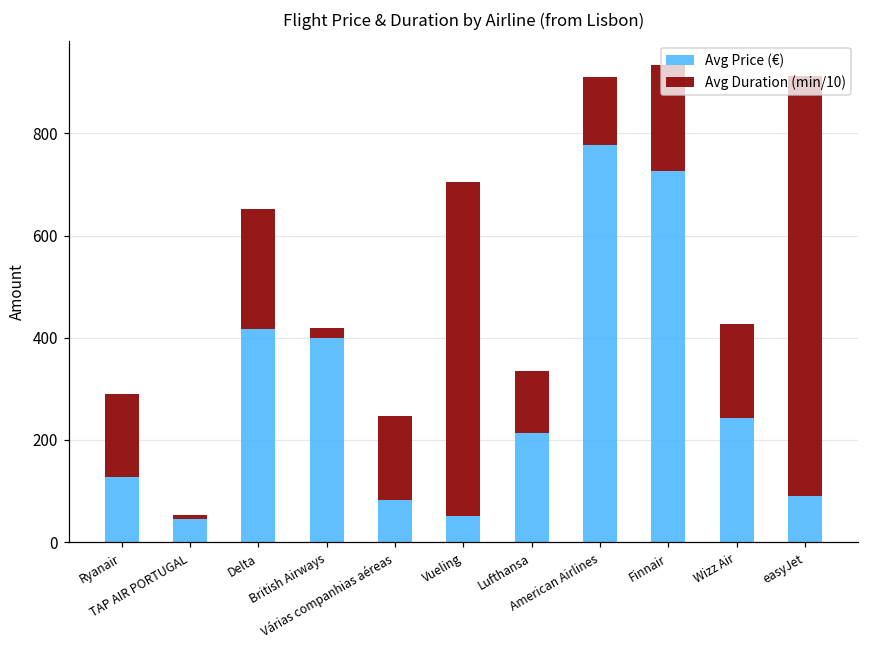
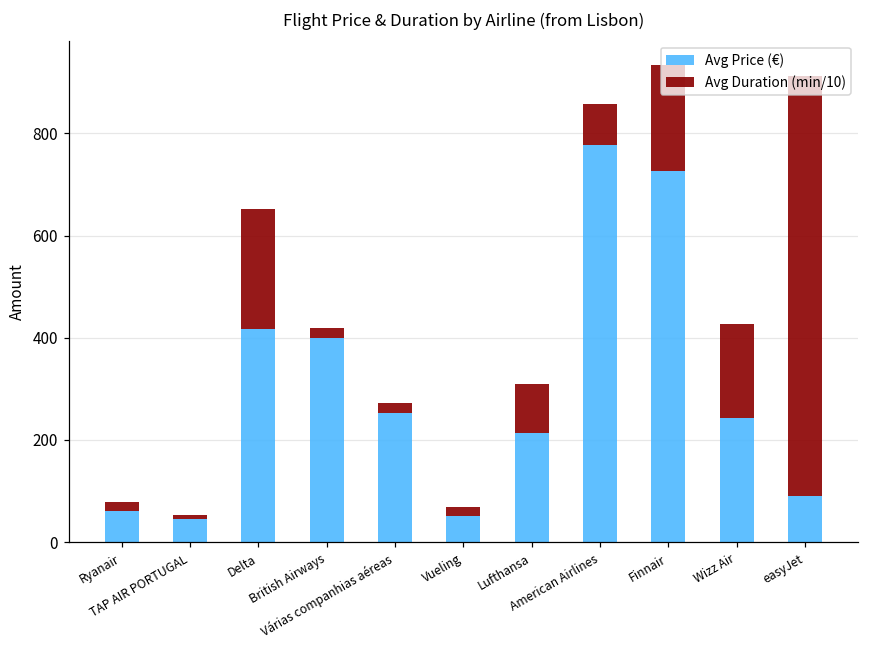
  {
    "Avg Price (€)": {
-     "Ryanair": 130,
+     "Ryanair": 60,
      "TAP AIR PORTUGAL": 40,
      "Delta": 420,
      "British Airways": 400,
-     "Várias companhias aéreas": 80,
+     "Várias companhias aéreas": 250,
      "Vueling": 50,
      "Lufthansa": 210,
      "American Airlines": 780,
      "Finnair": 730,
      "Wizz Air": 240,
      "easyJet": 90
    },
    "Avg Duration (min/10)": {
-     "Ryanair": 160,
+     "Ryanair": 20,
      "TAP AIR PORTUGAL": 10,
      "Delta": 240,
      "British Airways": 20,
-     "Várias companhias aéreas": 170,
-     "Vueling": 650,
-     "Lufthansa": 120,
-     "American Airlines": 130,
+     "Várias companhias aéreas": 20,
+     "Vueling": 20,
+     "Lufthansa": 100,
+     "American Airlines": 80,
      "Wizz Air": 180
    }
  }
